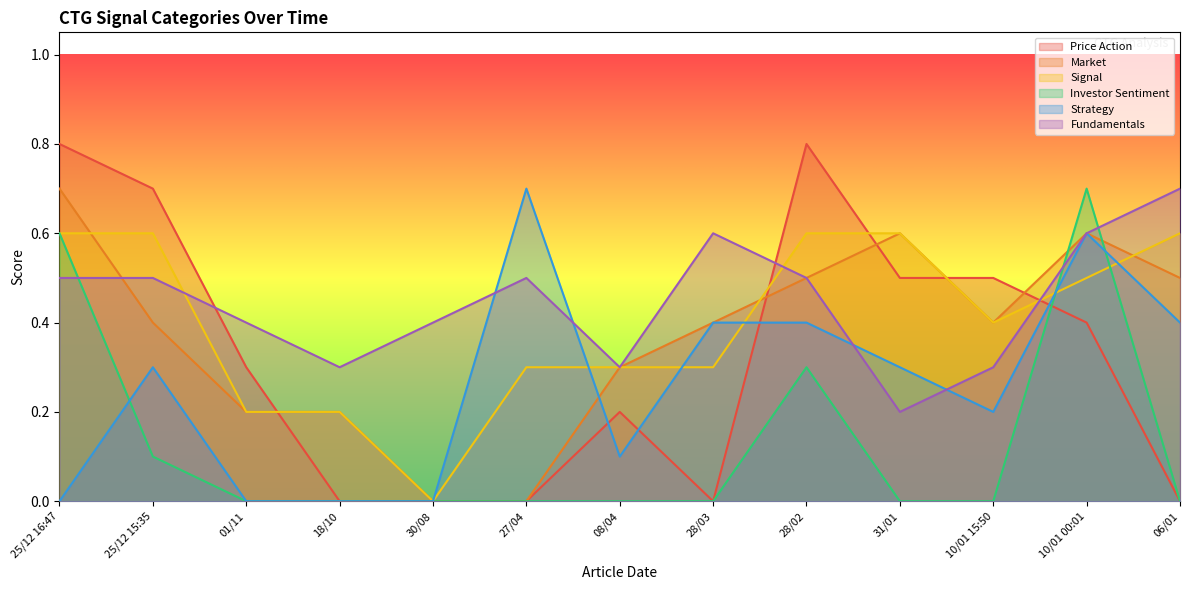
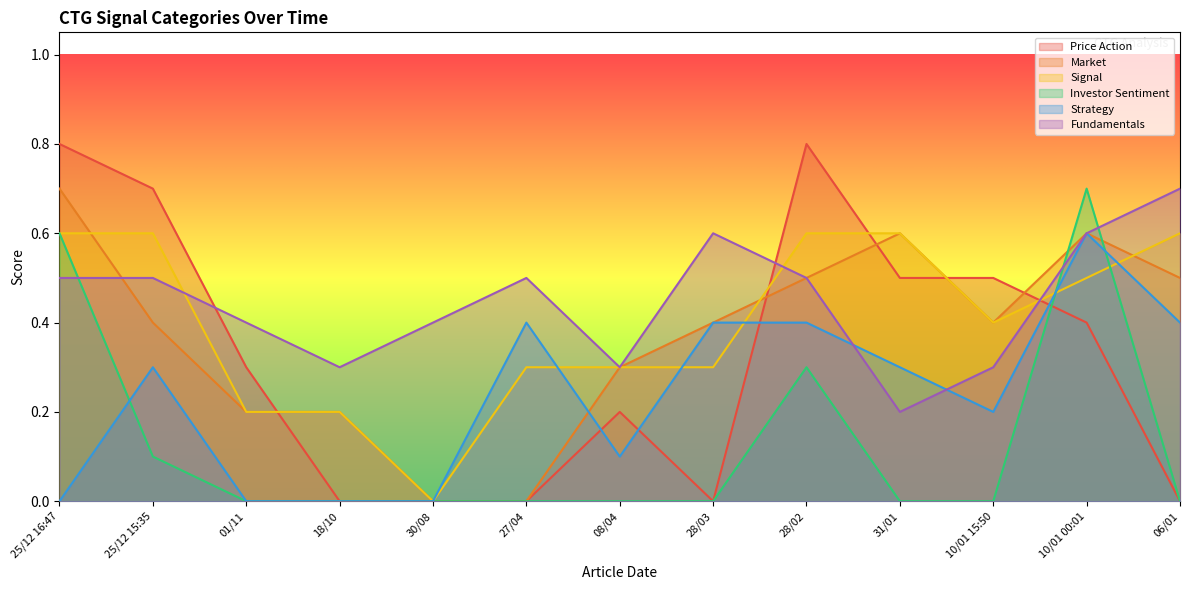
  {
    "Investor Sentiment": {
      "25/12 15:35": 0.1,
      "08/04": 0.0,
      "28/02": 0.3,
      "31/01": 0.0,
      "10/01 15:50": 0.0,
      "10/01 00:01": 0.7
    },
    "Strategy": {
      "25/12 16:47": 0.0,
      "25/12 15:35": 0.3,
-     "27/04": 0.7,
+     "27/04": 0.4,
      "08/04": 0.1,
      "28/02": 0.4,
      "31/01": 0.3,
      "10/01 15:50": 0.2,
      "06/01": 0.4
    },
    "Fundamentals": {
      "25/12 16:47": 0.5,
      "25/12 15:35": 0.5,
      "01/11": 0.4,
      "18/10": 0.3,
      "30/08": 0.4,
      "27/04": 0.5,
      "28/03": 0.6,
      "31/01": 0.2,
      "10/01 15:50": 0.3,
      "06/01": 0.7
    }
  }
